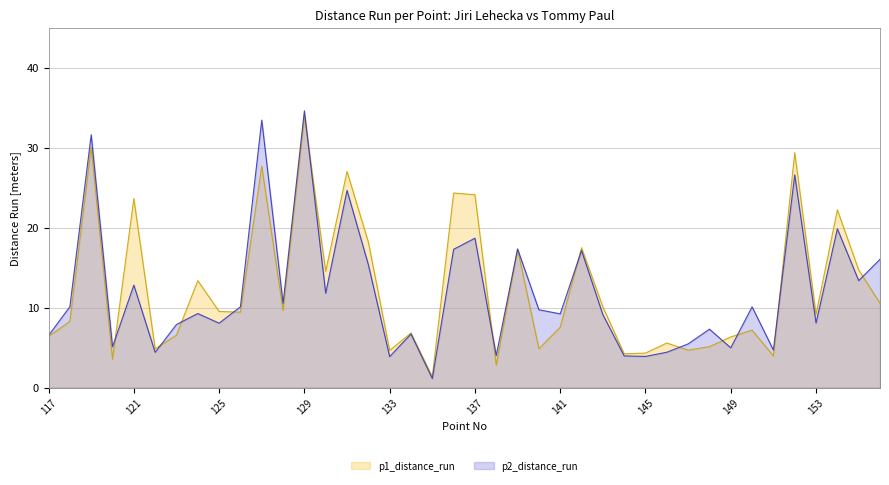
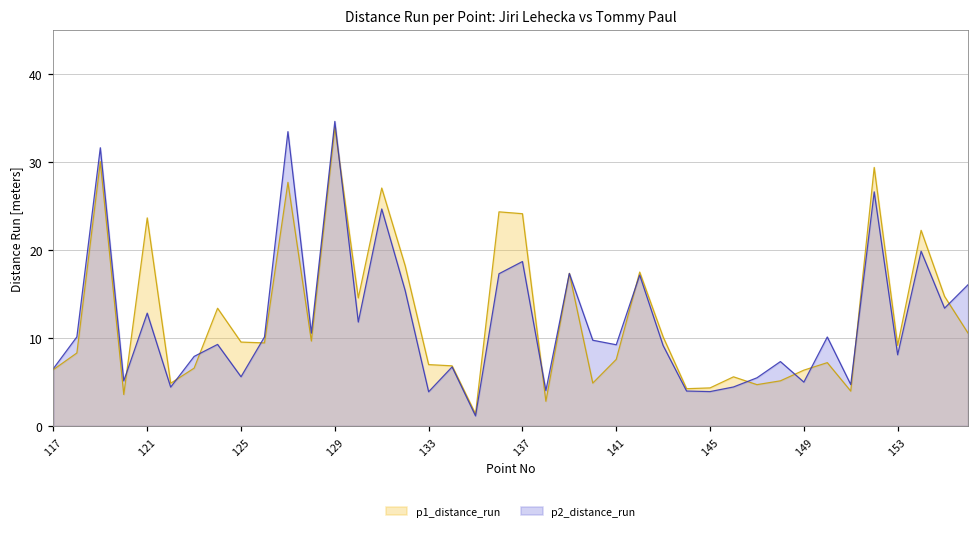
  {
    "p1_distance_run": {
      "121": 24,
      "125": 10,
      "129": 34,
-     "133": 5,
+     "133": 7,
      "137": 24,
      "141": 8,
      "145": 4,
      "149": 6,
      "153": 9
    },
    "p2_distance_run": {
      "121": 13,
-     "125": 8,
+     "125": 6,
      "129": 35,
      "133": 4,
      "137": 19,
      "141": 9,
      "145": 4,
      "149": 5,
      "153": 8
    }
  }
